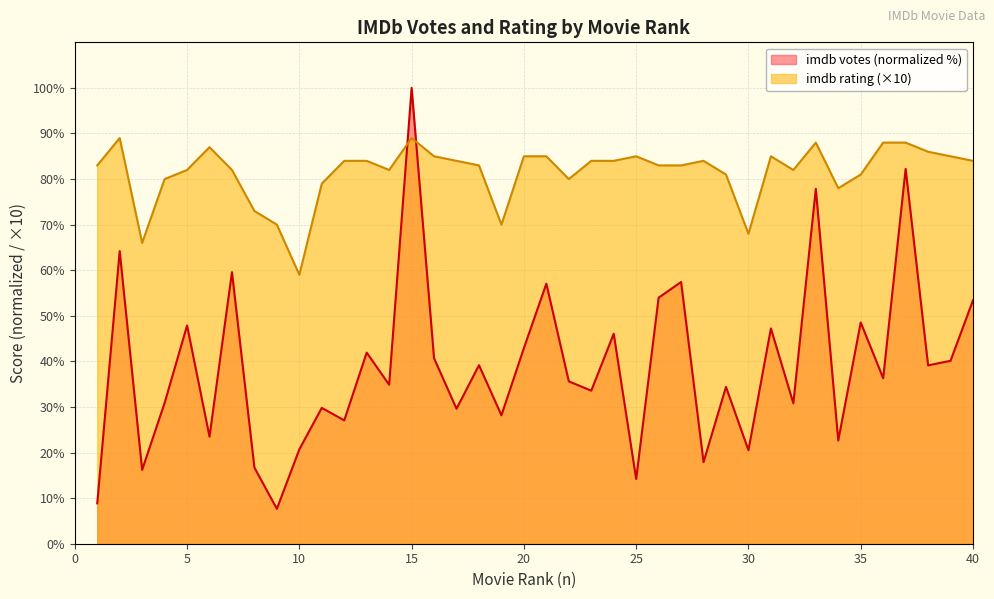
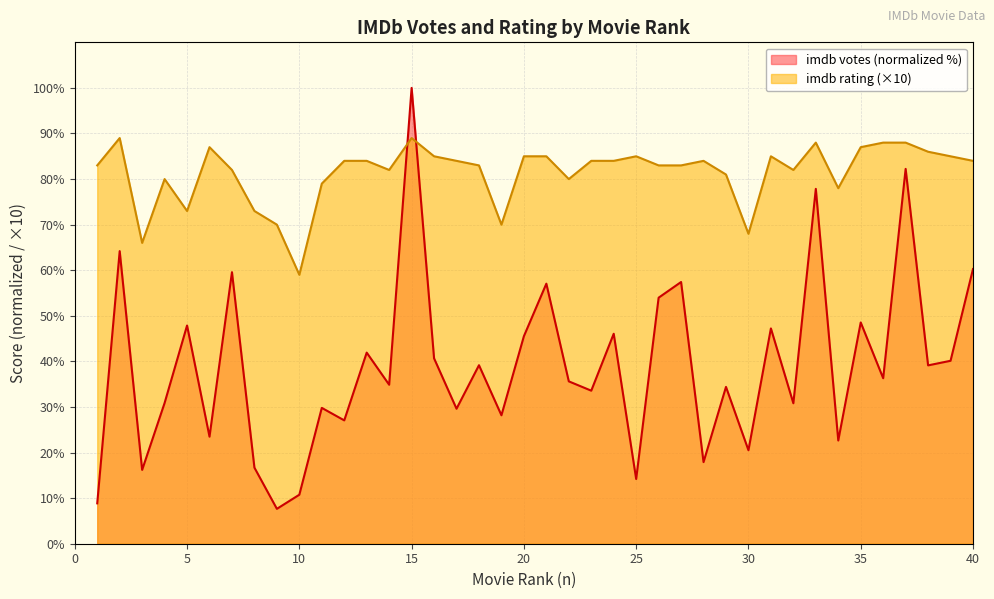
  {
    "imdb votes (normalized %)": {
      "5": "48%",
-     "10": "21%",
+     "10": "11%",
      "15": "100%",
-     "20": "43%",
+     "20": "46%",
      "25": "14%",
      "30": "21%",
      "35": "49%",
-     "40": "53%"
+     "40": "60%"
    },
    "imdb rating (×10)": {
-     "5": "82%",
+     "5": "73%",
      "10": "59%",
      "15": "89%",
      "20": "85%",
      "25": "85%",
      "30": "68%",
-     "35": "81%",
+     "35": "87%",
      "40": "84%"
    }
  }
